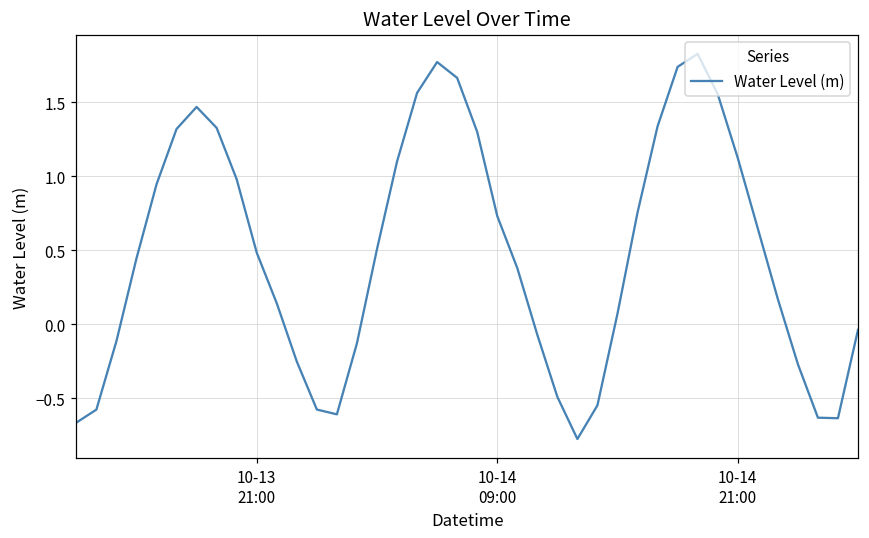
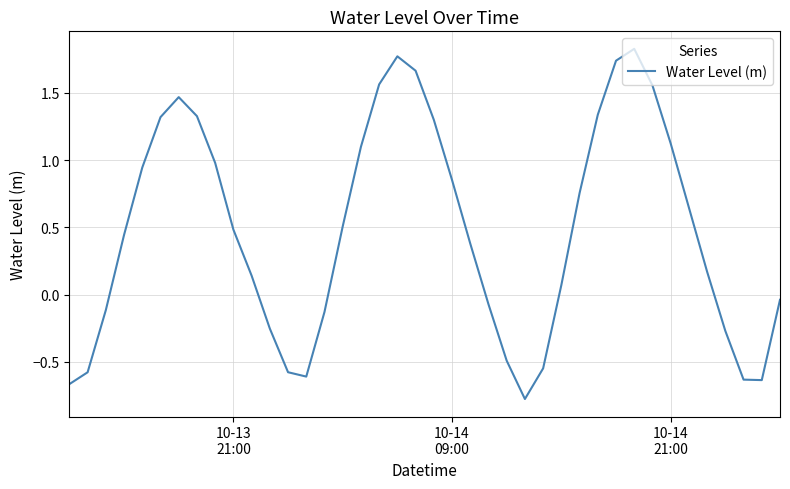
  {
    "10-13 21:00": 0.48,
-   "10-14 09:00": 0.73,
+   "10-14 09:00": 0.85,
    "10-14 21:00": 1.12
  }
